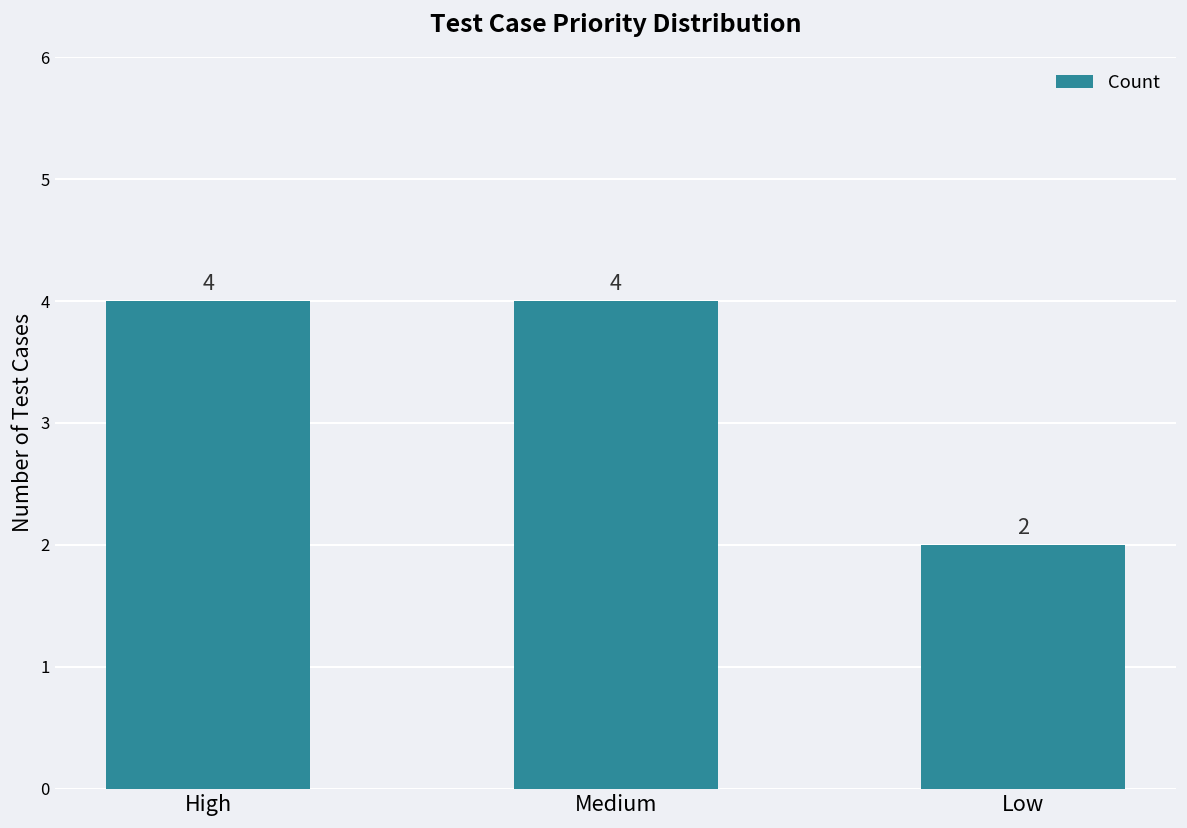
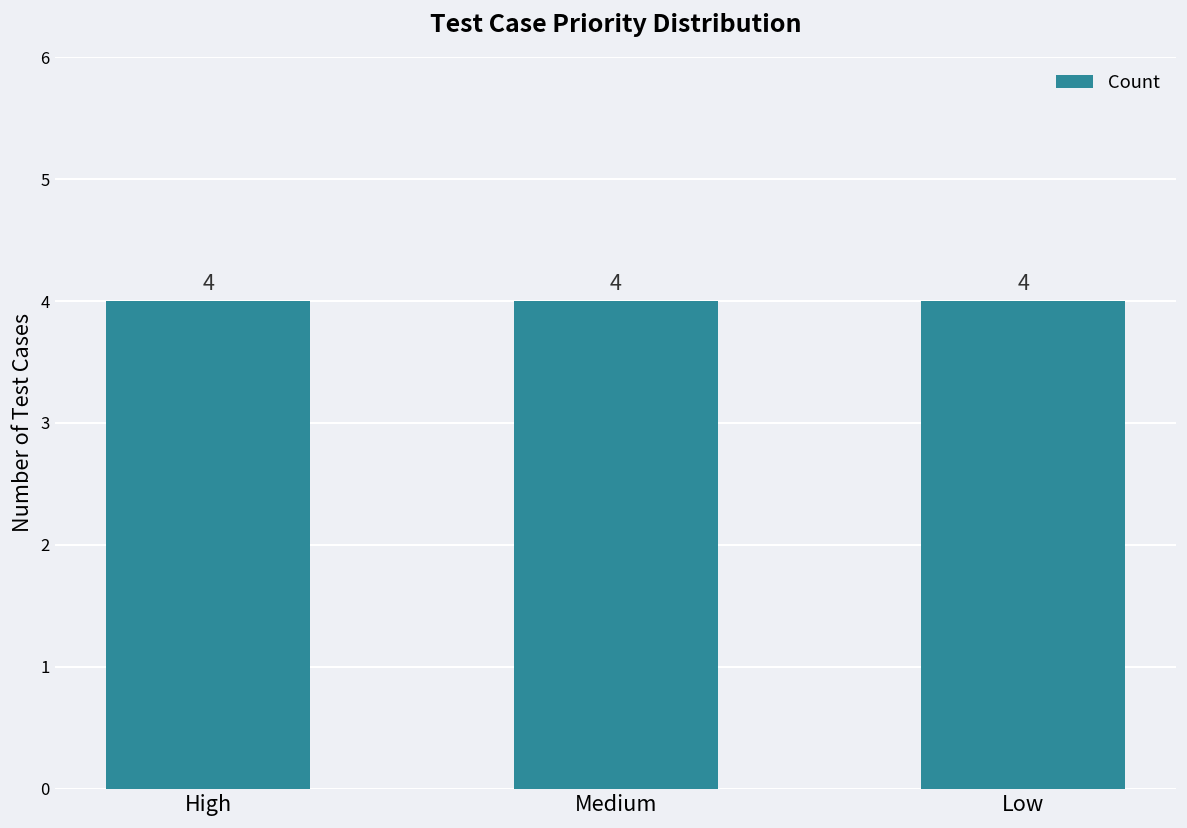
  {
    "High": 4,
    "Medium": 4,
-   "Low": 2
+   "Low": 4
  }
